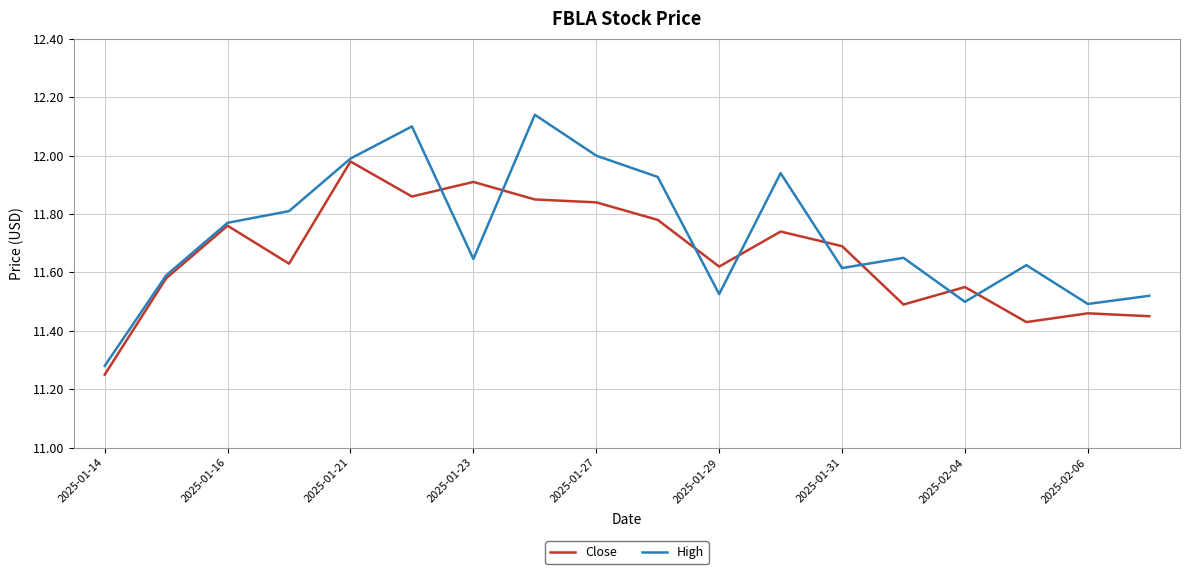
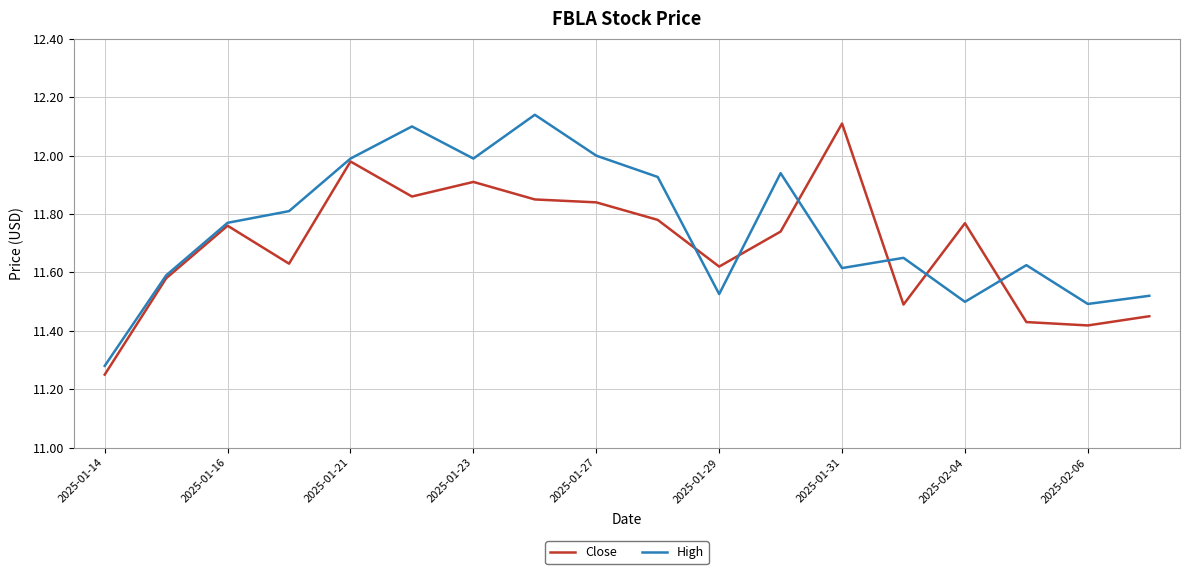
  {
    "Close": {
      "2025-01-14": 11.25,
      "2025-01-16": 11.76,
      "2025-01-21": 11.98,
      "2025-01-23": 11.91,
      "2025-01-27": 11.84,
      "2025-01-29": 11.62,
-     "2025-01-31": 11.69,
-     "2025-02-04": 11.55,
-     "2025-02-06": 11.46
+     "2025-01-31": 12.11,
+     "2025-02-04": 11.77,
+     "2025-02-06": 11.42
    },
    "High": {
      "2025-01-14": 11.28,
      "2025-01-16": 11.77,
      "2025-01-21": 11.99,
-     "2025-01-23": 11.65,
+     "2025-01-23": 11.99,
      "2025-01-27": 12.00,
      "2025-01-29": 11.53,
      "2025-01-31": 11.61,
      "2025-02-04": 11.50,
      "2025-02-06": 11.49
    }
  }
